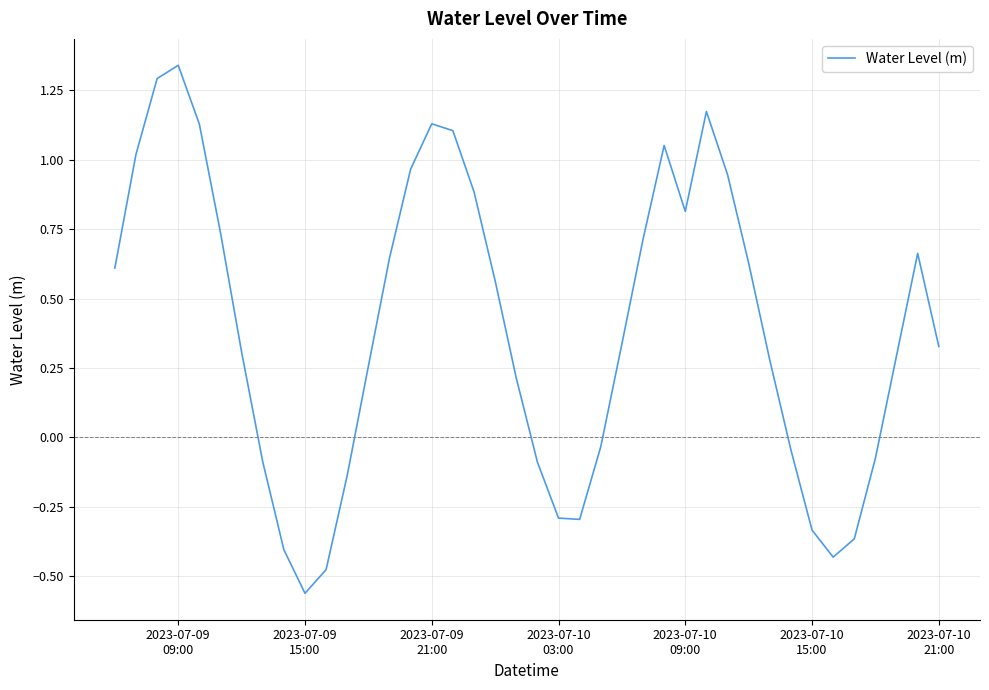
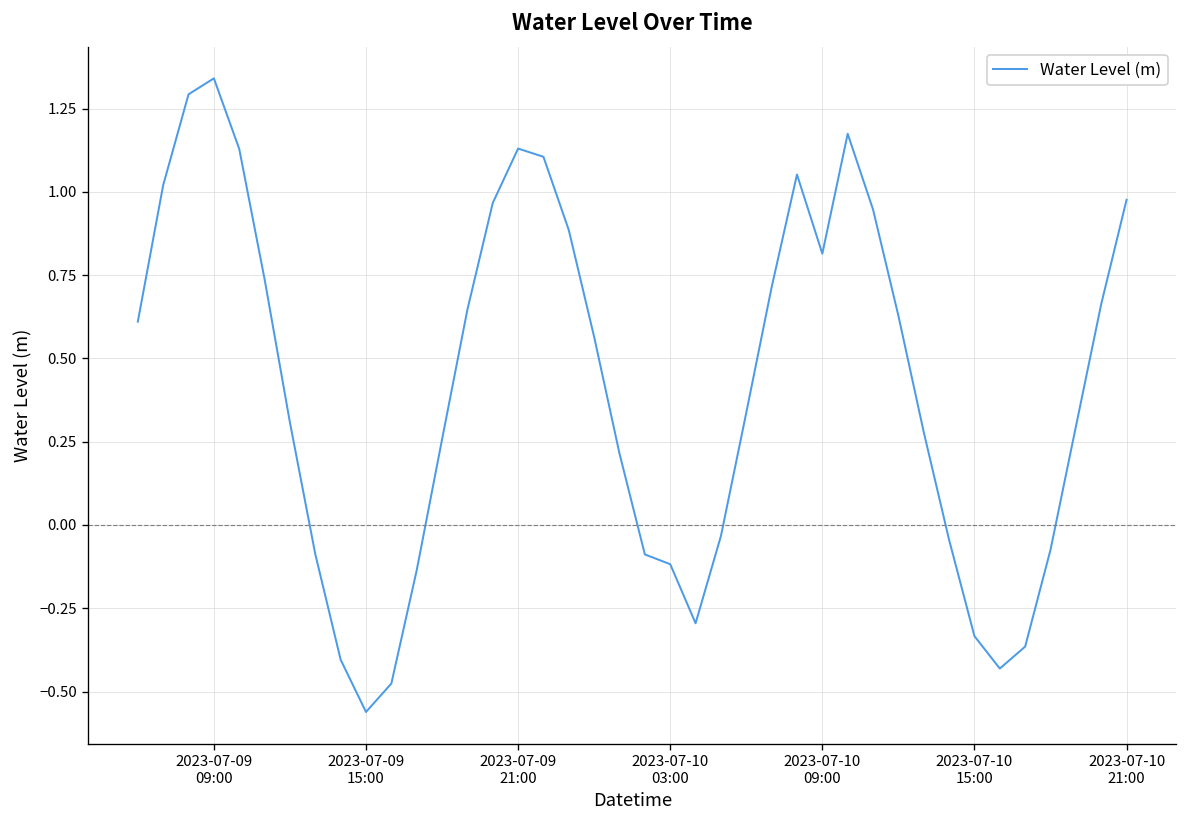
  {
    "2023-07-09 09:00": 1.34,
    "2023-07-09 15:00": -0.56,
    "2023-07-09 21:00": 1.13,
-   "2023-07-10 03:00": -0.29,
+   "2023-07-10 03:00": -0.12,
    "2023-07-10 09:00": 0.81,
    "2023-07-10 15:00": -0.33,
-   "2023-07-10 21:00": 0.33
+   "2023-07-10 21:00": 0.98
  }
